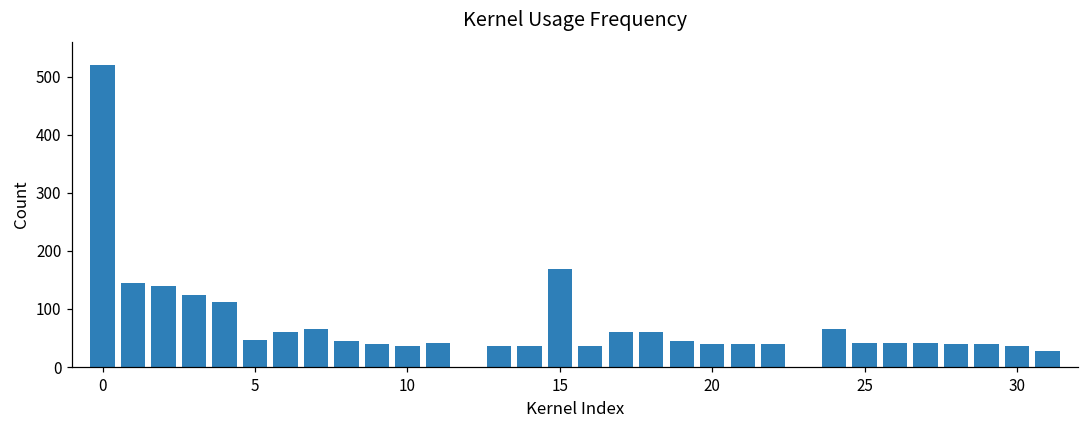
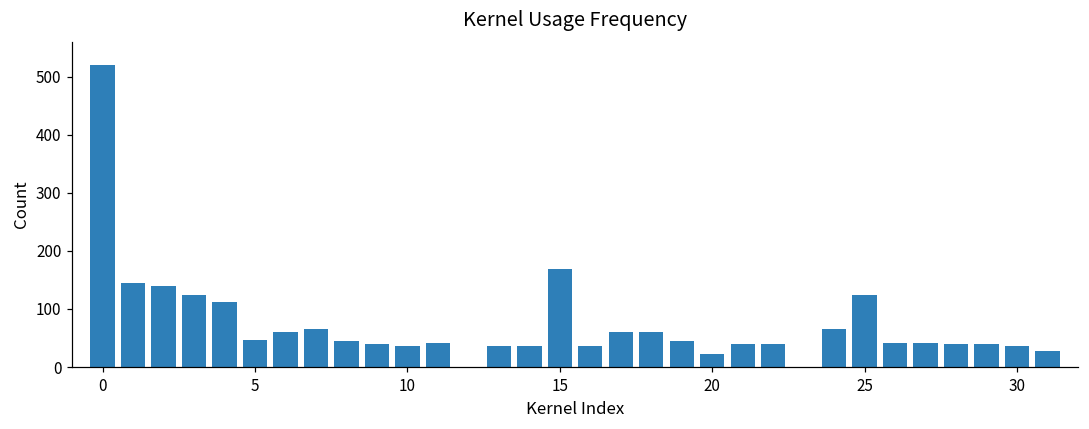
  {
    "0": 520,
    "5": 50,
    "10": 40,
    "15": 170,
-   "20": 40,
-   "25": 40,
+   "20": 20,
+   "25": 120,
    "30": 40
  }
